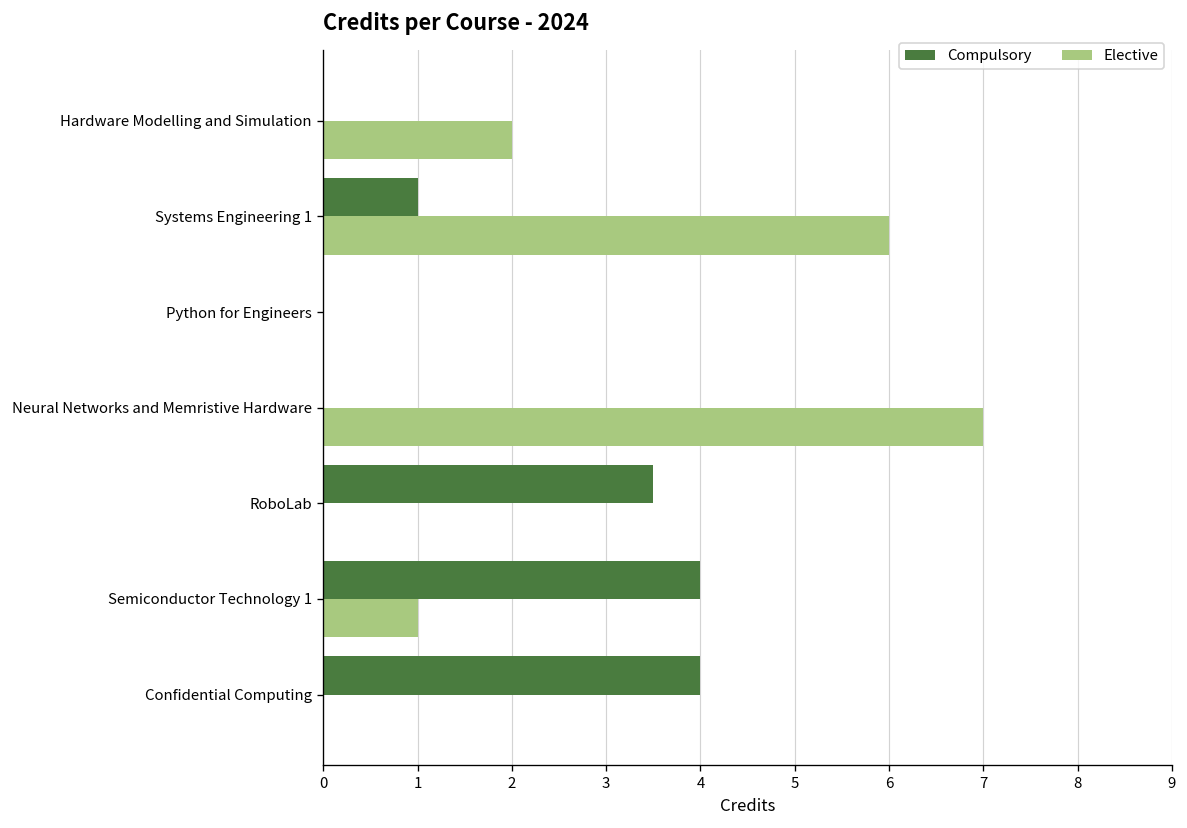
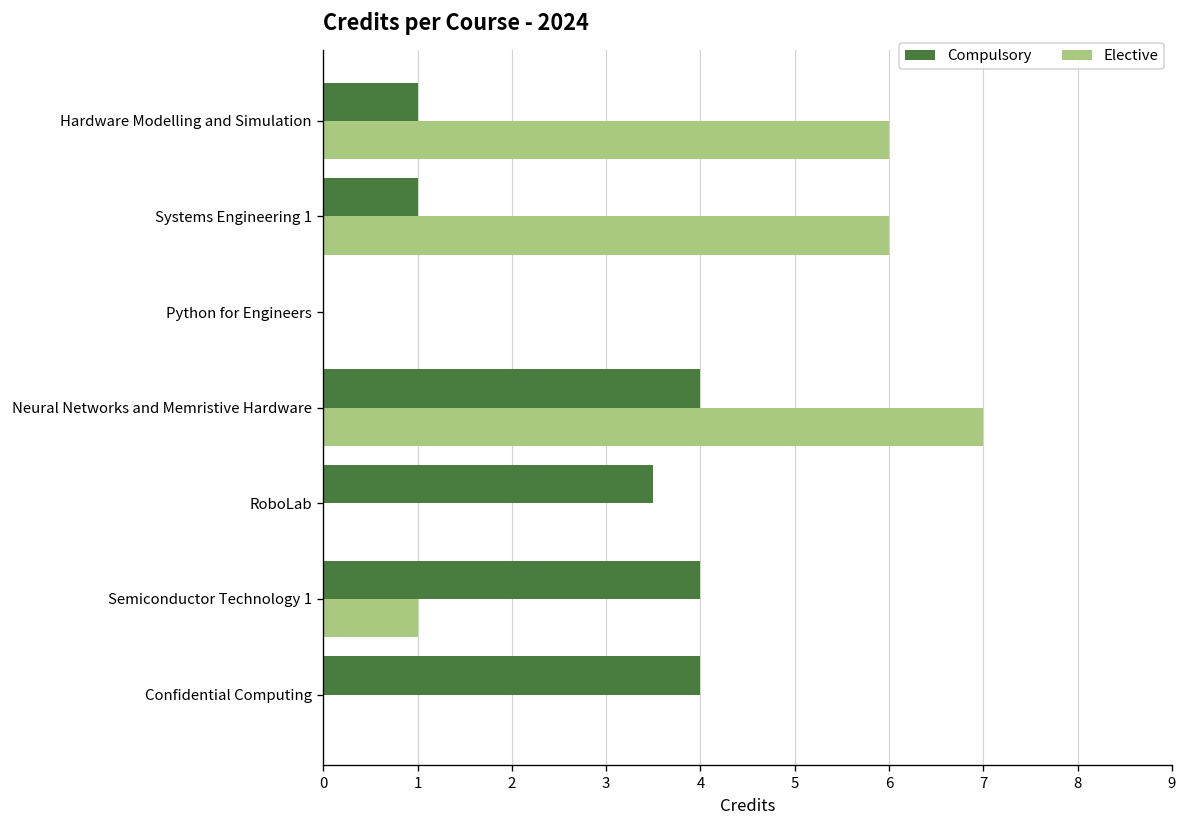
  {
    "Compulsory": {
-     "Hardware Modelling and Simulation": 0,
+     "Hardware Modelling and Simulation": 1,
      "Systems Engineering 1": 1,
      "Python for Engineers": 0,
-     "Neural Networks and Memristive Hardware": 0,
+     "Neural Networks and Memristive Hardware": 4,
      "RoboLab": 3.5,
      "Semiconductor Technology 1": 4,
      "Confidential Computing": 4
    },
    "Elective": {
-     "Hardware Modelling and Simulation": 2,
+     "Hardware Modelling and Simulation": 6,
      "Systems Engineering 1": 6,
      "Python for Engineers": 0,
      "Neural Networks and Memristive Hardware": 7,
      "RoboLab": 0,
      "Semiconductor Technology 1": 1,
      "Confidential Computing": 0
    }
  }
